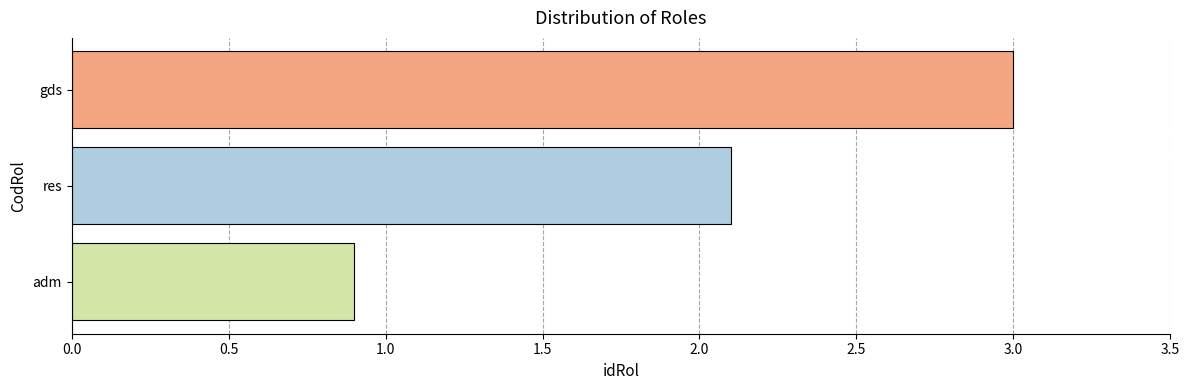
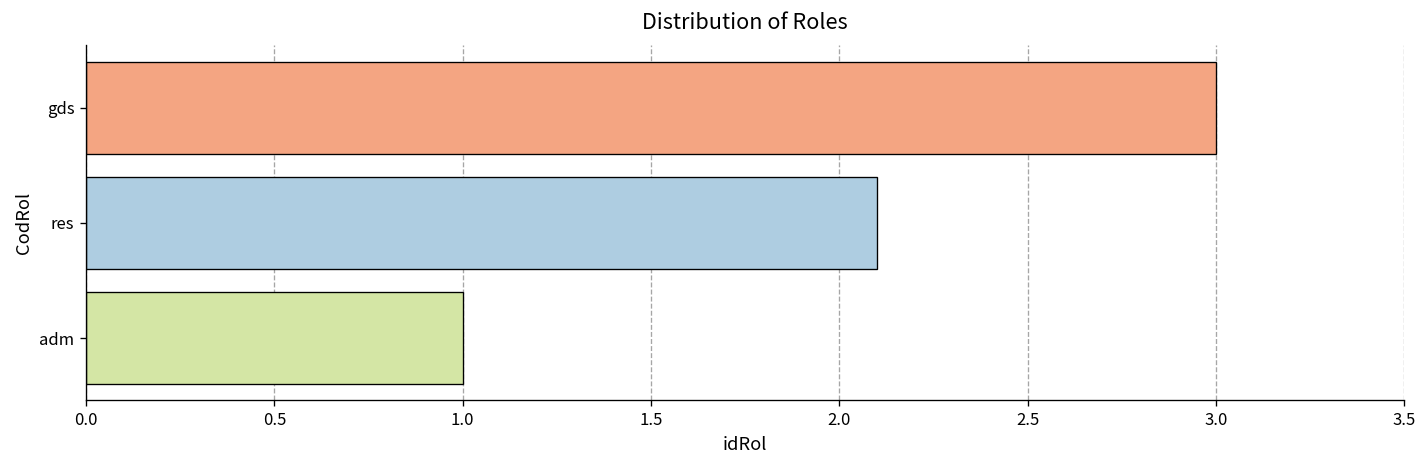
  {
    "gds": 3.0,
    "res": 2.1,
-   "adm": 0.9
+   "adm": 1.0
  }
